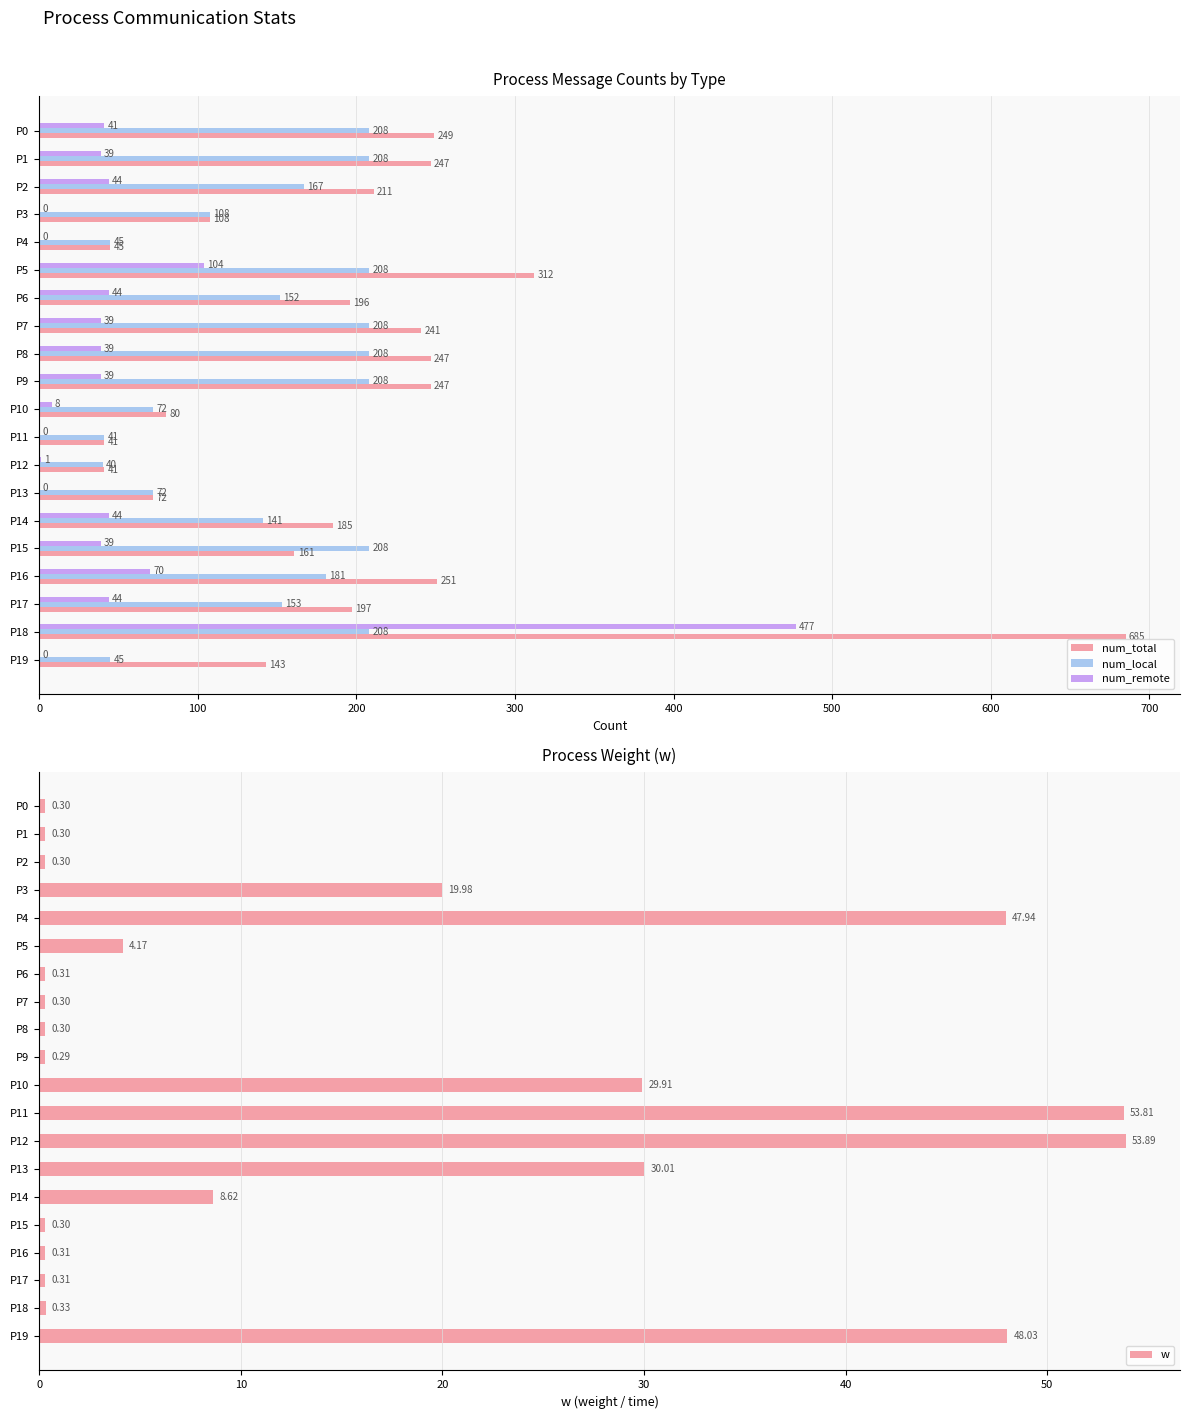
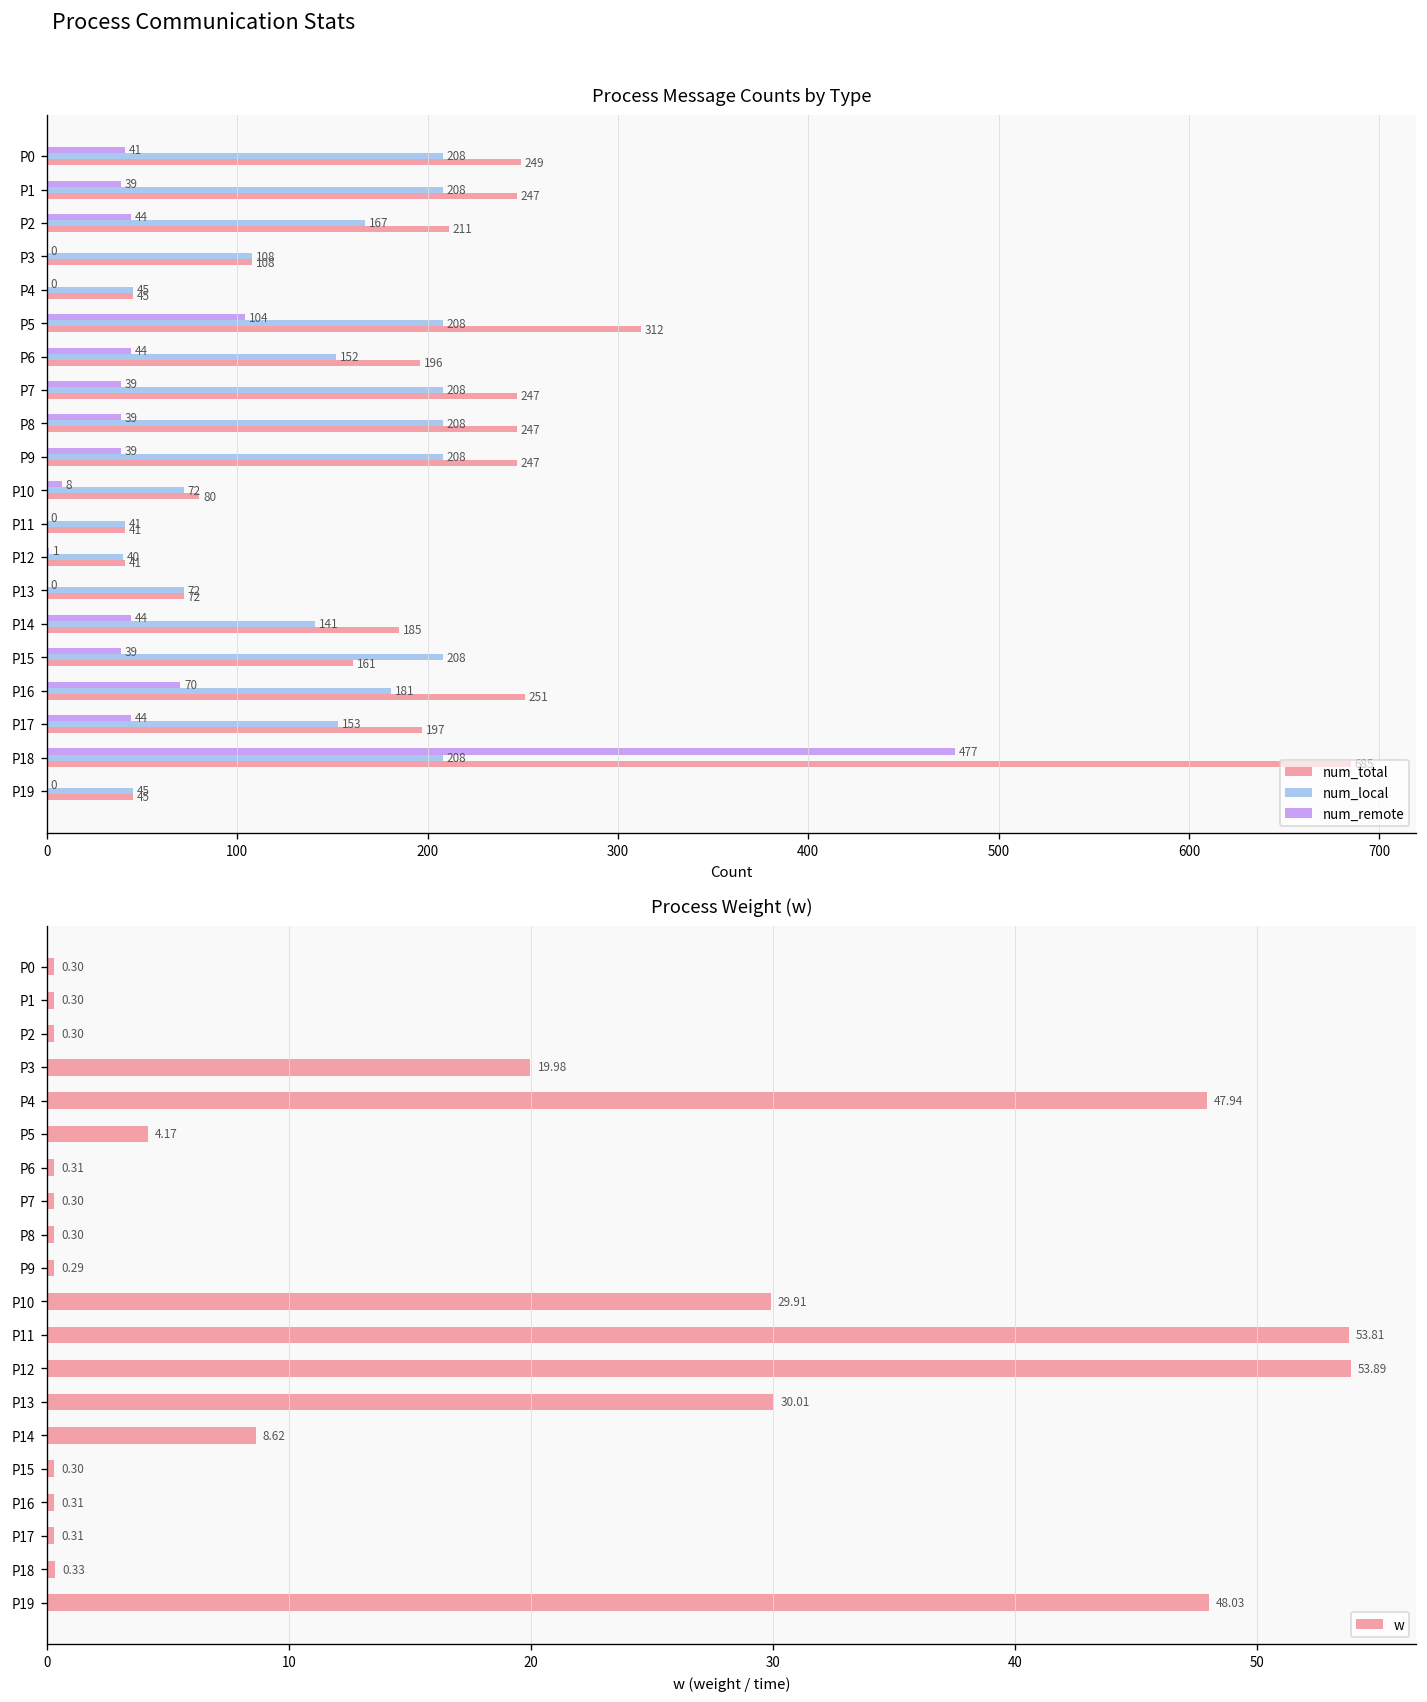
  {
    "Process Message Counts by Type": {
      "num_total": {
        "P0": 249,
        "P1": 247,
        "P2": 211,
        "P5": 312,
        "P6": 196,
-       "P7": 241,
+       "P7": 247,
        "P8": 247,
        "P9": 247,
        "P10": 80,
        "P14": 185,
        "P15": 161,
        "P16": 251,
        "P17": 197,
-       "P19": 143
+       "P19": 45
      }
    },
    "Process Weight (w)": {
      "P0": 0.30,
      "P1": 0.30,
      "P2": 0.30,
      "P3": 19.98,
      "P4": 47.94,
      "P5": 4.17,
      "P6": 0.31,
      "P7": 0.30,
      "P8": 0.30,
      "P9": 0.29,
      "P10": 29.91,
      "P11": 53.81,
      "P12": 53.89,
      "P13": 30.01,
      "P14": 8.62,
      "P15": 0.30,
      "P16": 0.31,
      "P17": 0.31,
      "P18": 0.33,
      "P19": 48.03
    }
  }
